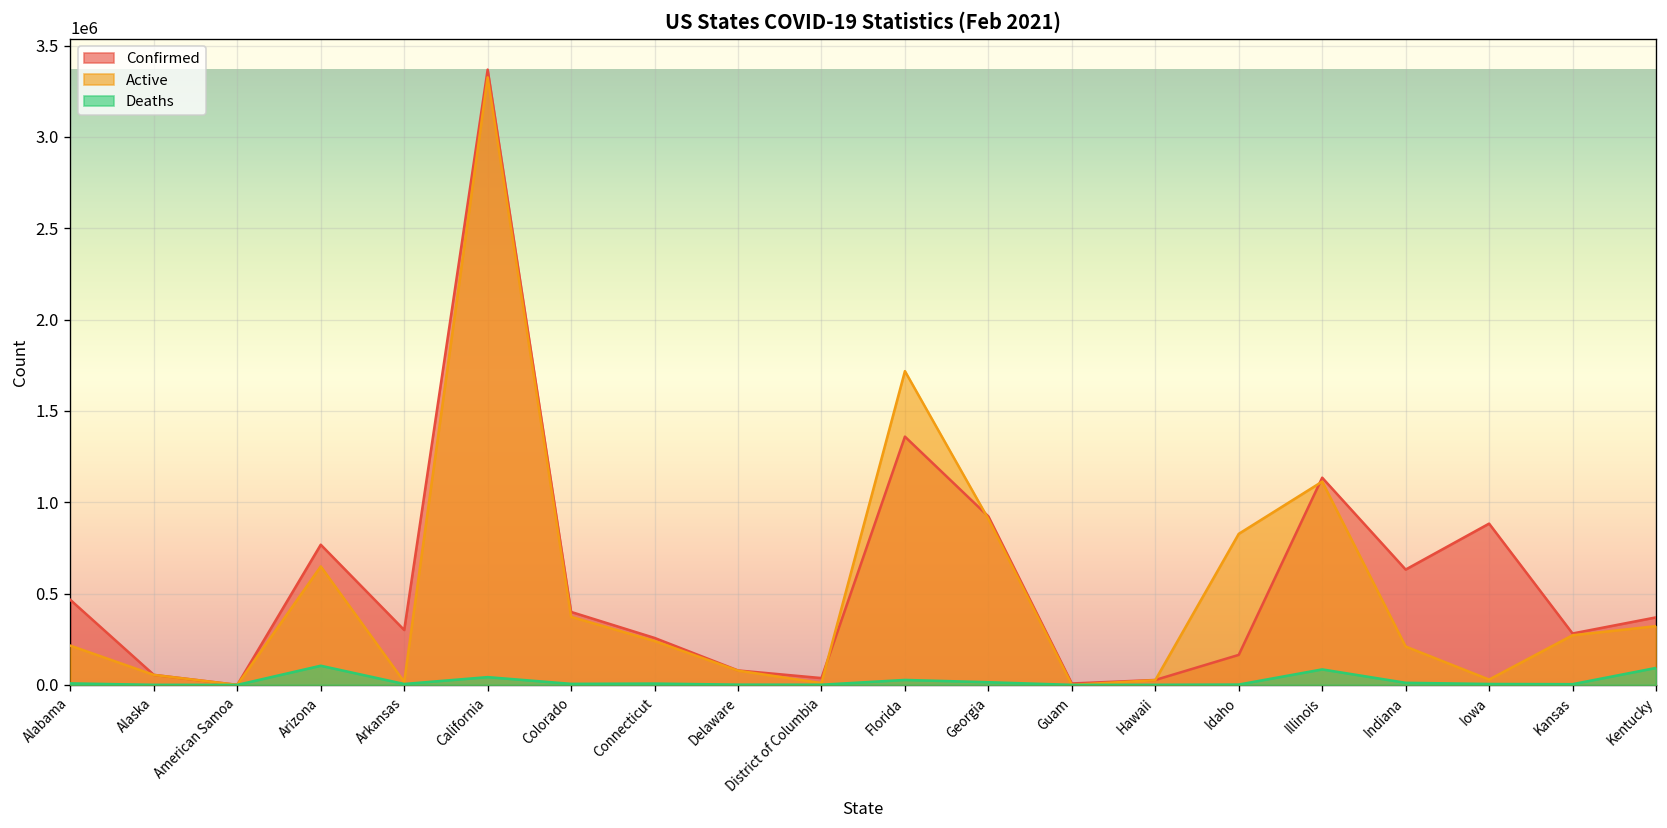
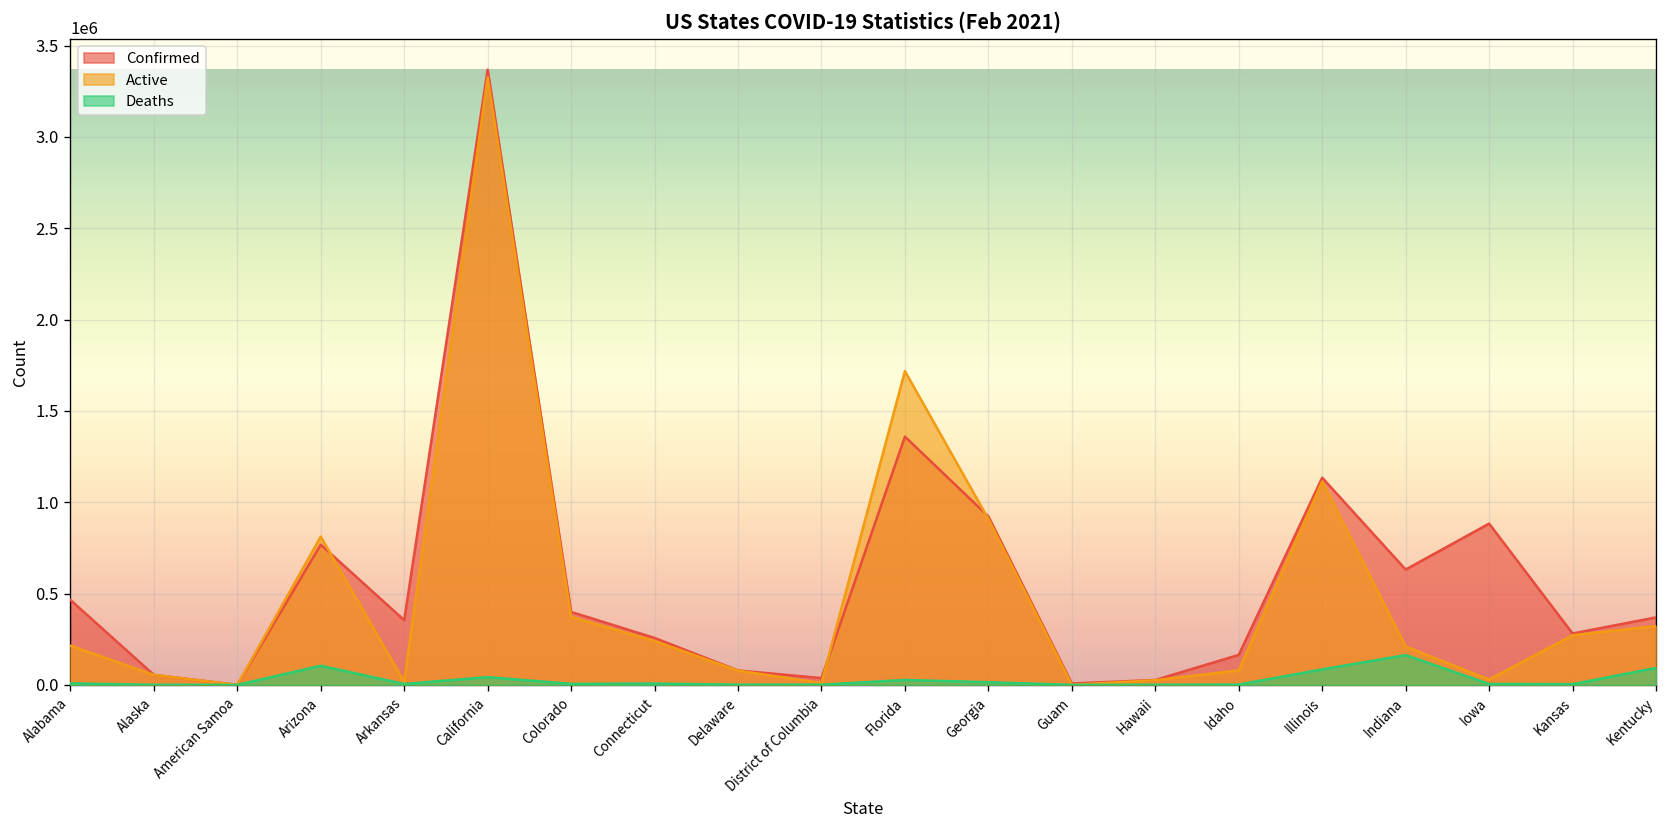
  {
    "Confirmed": {
      "Alabama": 470000,
      "Arizona": 770000,
-     "Arkansas": 300000,
+     "Arkansas": 350000,
      "California": 3370000,
      "Colorado": 400000,
      "Connecticut": 260000,
      "District of Columbia": 40000,
      "Florida": 1360000,
      "Idaho": 160000,
      "Illinois": 1130000,
      "Indiana": 630000,
      "Iowa": 880000,
      "Kentucky": 370000
    },
    "Active": {
      "Alabama": 210000,
-     "Arizona": 650000,
+     "Arizona": 810000,
      "California": 3330000,
      "Colorado": 370000,
      "Connecticut": 240000,
      "Florida": 1720000,
-     "Idaho": 830000,
+     "Idaho": 80000,
      "Illinois": 1110000,
      "Indiana": 210000,
      "Iowa": 30000,
      "Kentucky": 320000
    },
    "Deaths": {
      "Alabama": 10000,
      "Alaska": 0,
      "Arizona": 100000,
      "California": 40000,
      "Colorado": 10000,
      "Connecticut": 10000,
      "Delaware": 0,
      "Florida": 30000,
      "Georgia": 10000,
      "Hawaii": 0,
      "Idaho": 0,
      "Illinois": 80000,
-     "Indiana": 10000,
+     "Indiana": 160000,
      "Iowa": 0,
      "Kansas": 0,
      "Kentucky": 90000
    }
  }
